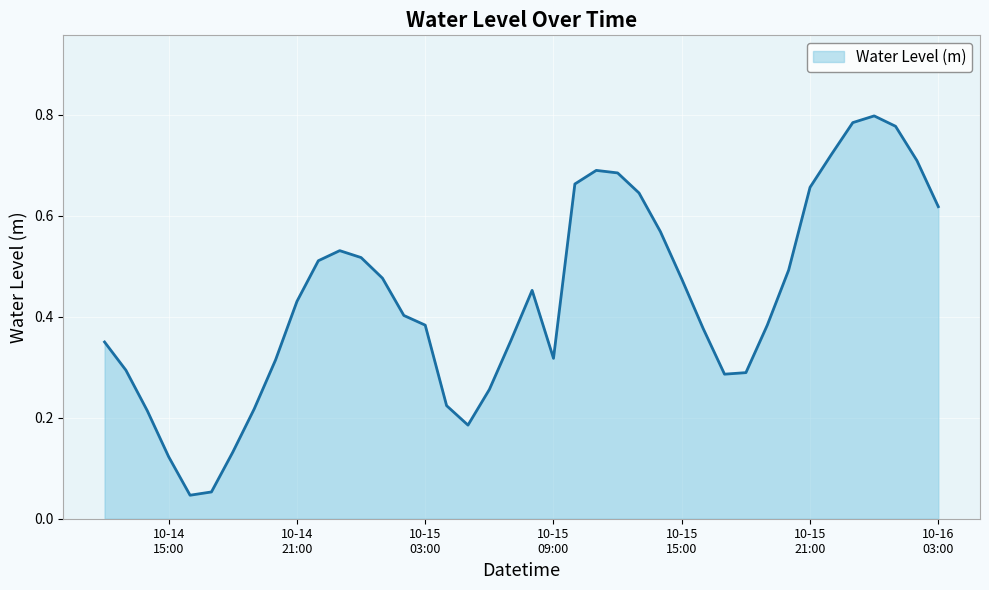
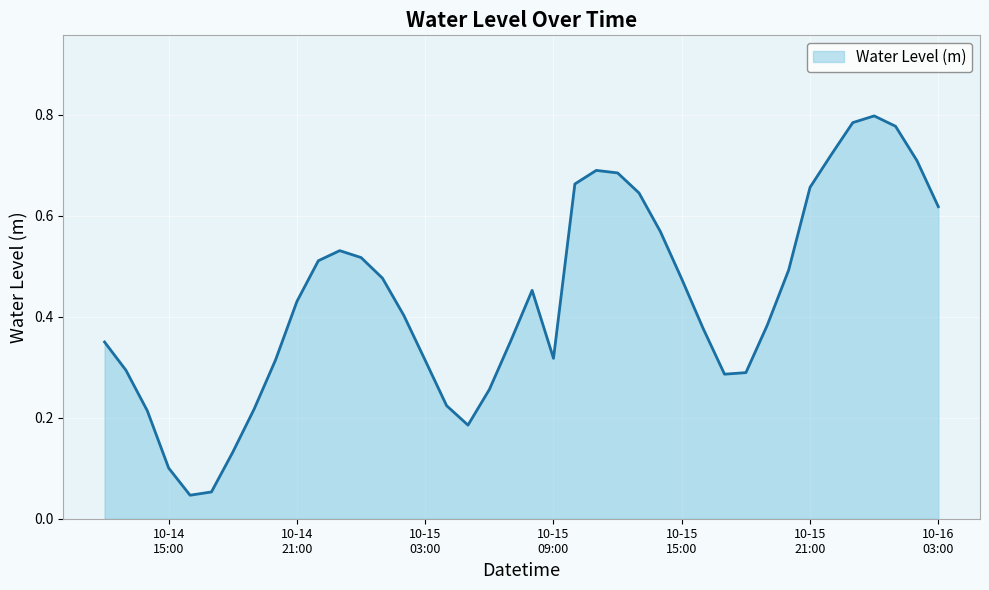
  {
-   "10-14 15:00": 0.12,
+   "10-14 15:00": 0.10,
    "10-14 21:00": 0.43,
-   "10-15 03:00": 0.38,
+   "10-15 03:00": 0.31,
    "10-15 09:00": 0.32,
    "10-15 15:00": 0.47,
    "10-15 21:00": 0.66,
    "10-16 03:00": 0.62
  }
